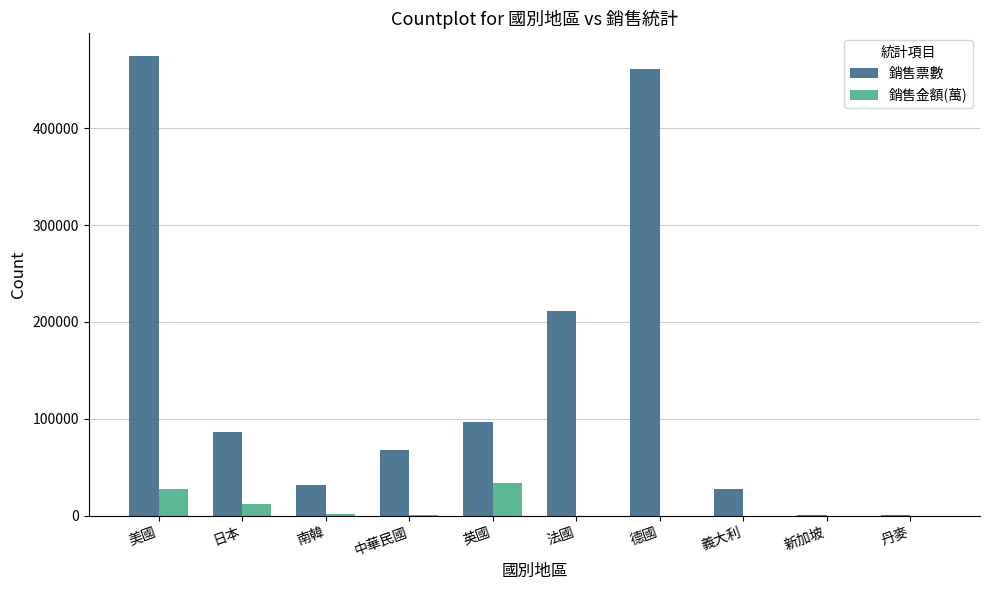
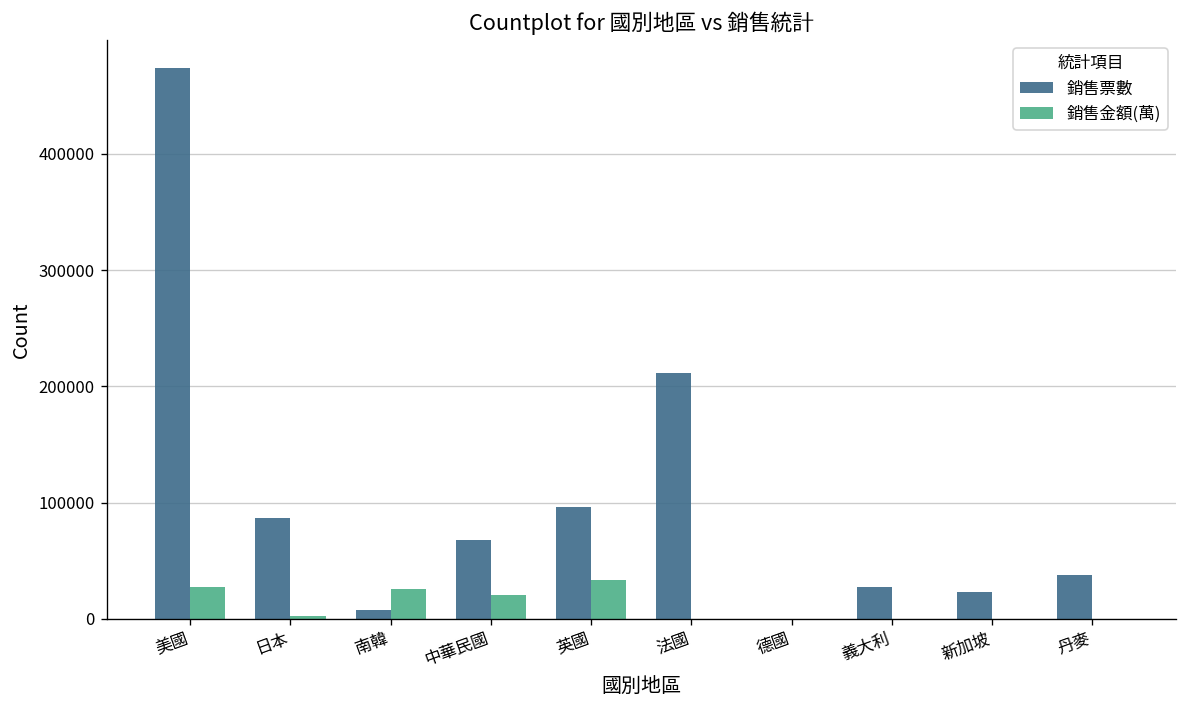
  {
    "銷售票數": {
      "美國": 470000,
      "日本": 90000,
-     "南韓": 30000,
+     "南韓": 10000,
      "中華民國": 70000,
      "英國": 100000,
      "法國": 210000,
-     "德國": 460000,
+     "德國": 0,
      "義大利": 30000,
-     "新加坡": 0,
-     "丹麥": 0
+     "新加坡": 20000,
+     "丹麥": 40000
    },
    "銷售金額(萬)": {
      "美國": 30000,
-     "日本": 10000,
-     "南韓": 0,
-     "中華民國": 0,
+     "日本": 0,
+     "南韓": 30000,
+     "中華民國": 20000,
      "英國": 30000
    }
  }
